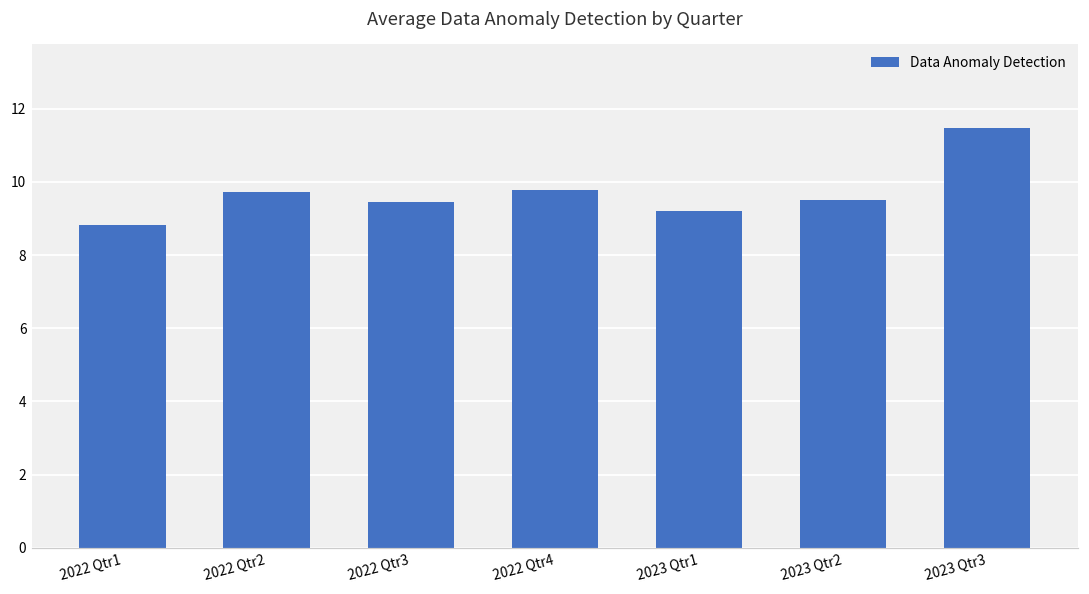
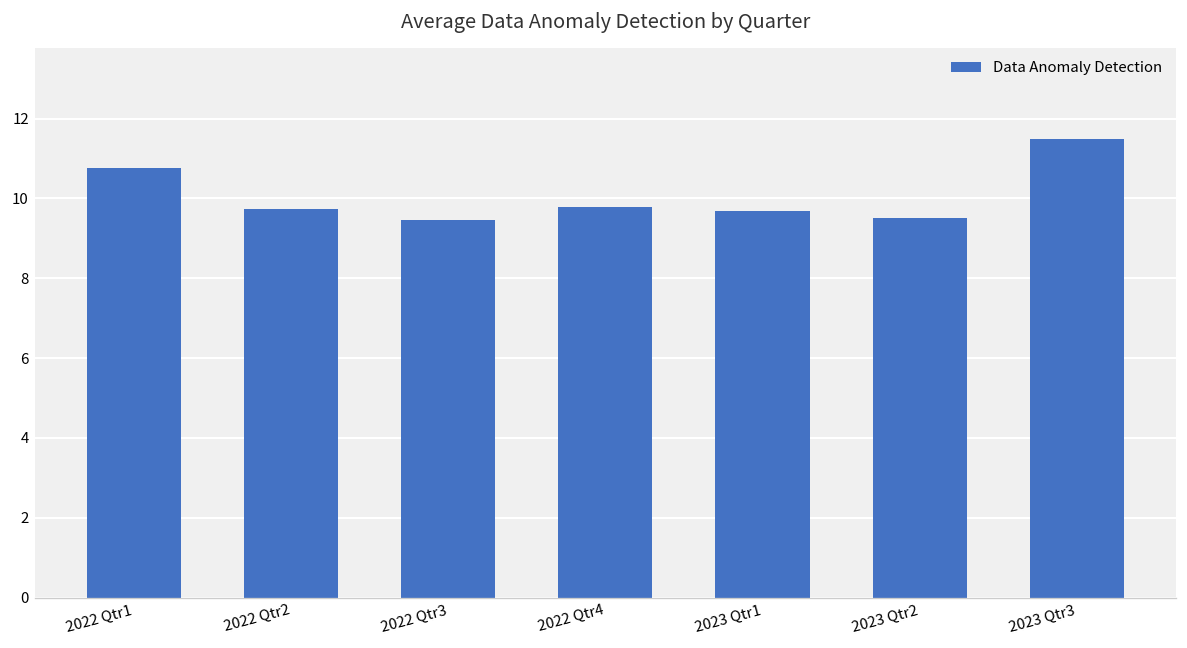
  {
-   "2022 Qtr1": 8.8,
+   "2022 Qtr1": 10.8,
    "2022 Qtr2": 9.7,
    "2022 Qtr3": 9.5,
    "2022 Qtr4": 9.8,
-   "2023 Qtr1": 9.2,
+   "2023 Qtr1": 9.7,
    "2023 Qtr2": 9.5,
    "2023 Qtr3": 11.5
  }
